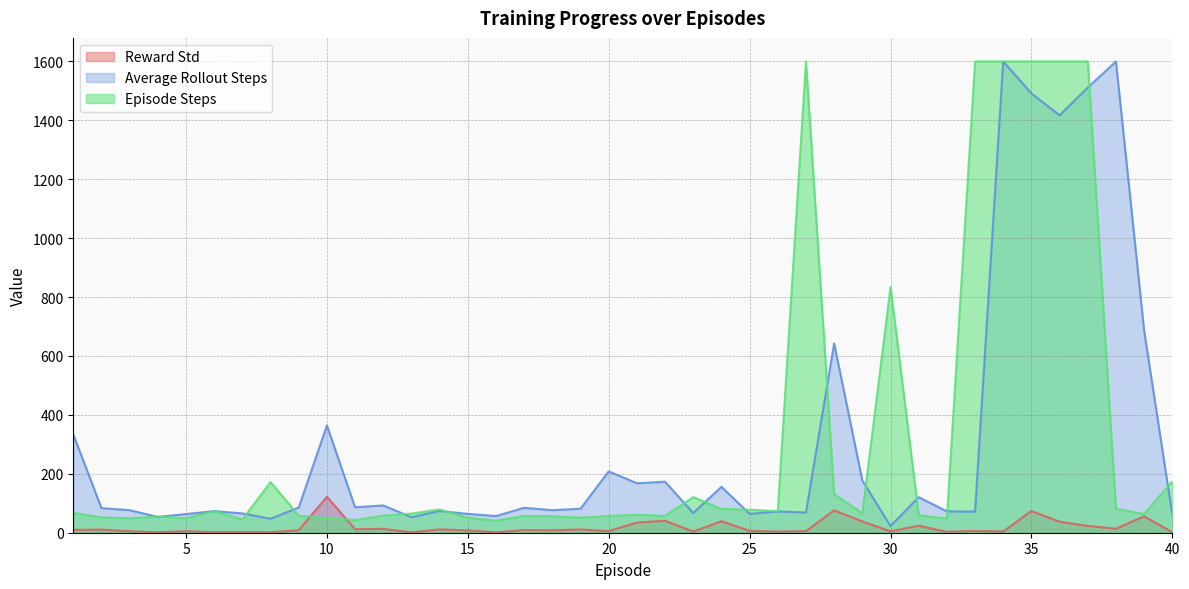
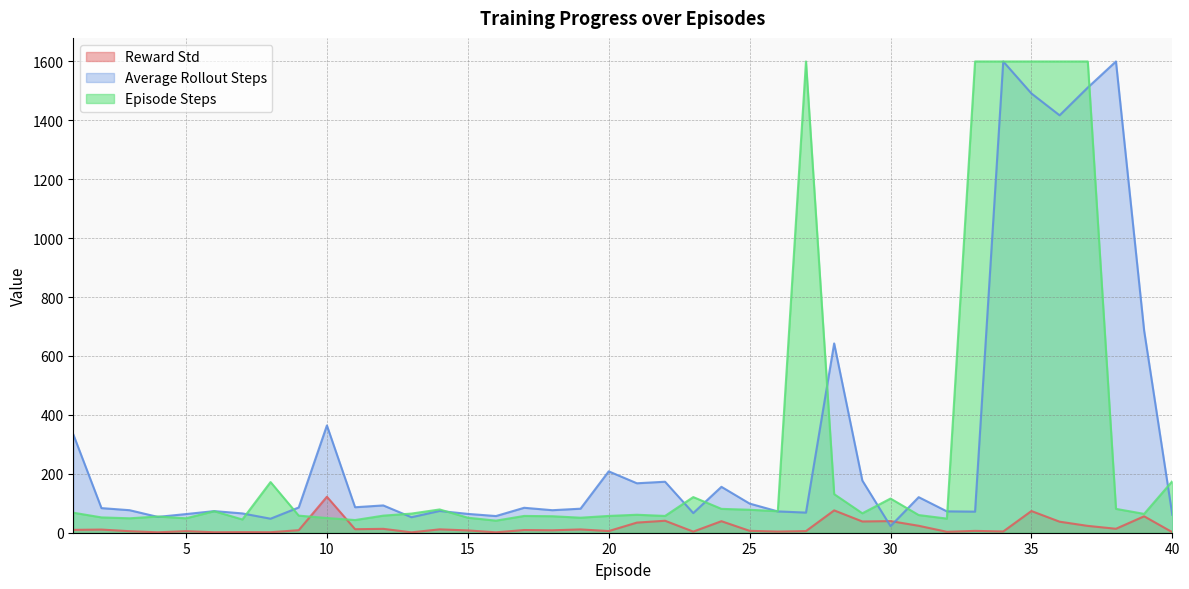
  {
    "Reward Std": {
      "5": 10,
      "10": 120,
      "15": 10,
      "20": 10,
      "25": 10,
-     "30": 0,
+     "30": 40,
      "35": 70,
      "40": 0
    },
    "Average Rollout Steps": {
      "5": 60,
      "10": 360,
      "15": 60,
      "20": 210,
-     "25": 60,
+     "25": 100,
      "30": 20,
      "35": 1490,
      "40": 60
    },
    "Episode Steps": {
      "5": 50,
      "10": 50,
      "15": 50,
      "20": 60,
      "25": 80,
-     "30": 830,
+     "30": 120,
      "35": 1600,
      "40": 180
    }
  }
